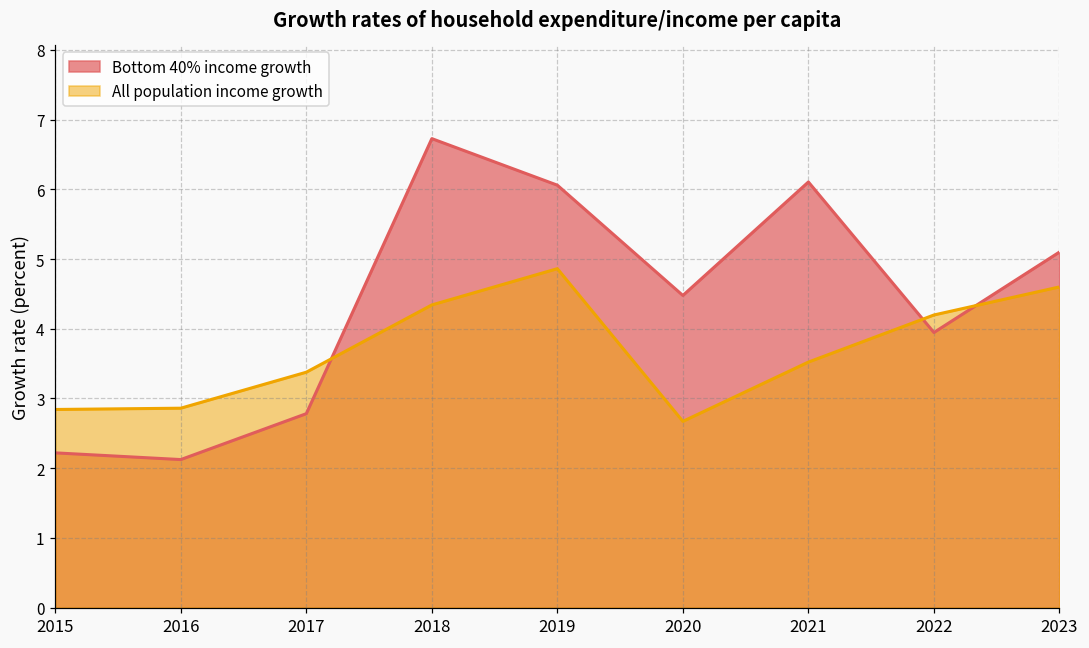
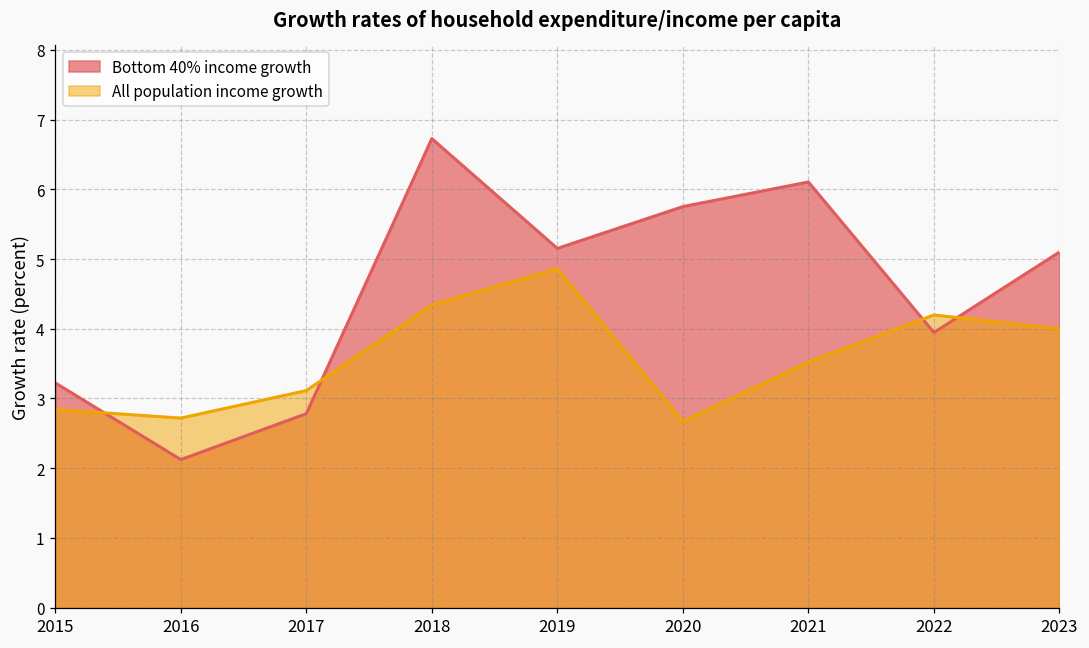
  {
    "Bottom 40% income growth": {
-     "2015": 2.2,
+     "2015": 3.2,
      "2016": 2.1,
      "2017": 2.8,
      "2018": 6.7,
-     "2019": 6.1,
-     "2020": 4.5,
+     "2019": 5.2,
+     "2020": 5.8,
      "2021": 6.1,
      "2022": 3.9,
      "2023": 5.1
    },
    "All population income growth": {
      "2015": 2.8,
-     "2016": 2.9,
-     "2017": 3.4,
+     "2016": 2.7,
+     "2017": 3.1,
      "2018": 4.3,
      "2019": 4.9,
      "2020": 2.7,
      "2021": 3.5,
      "2022": 4.2,
-     "2023": 4.6
+     "2023": 4.0
    }
  }
